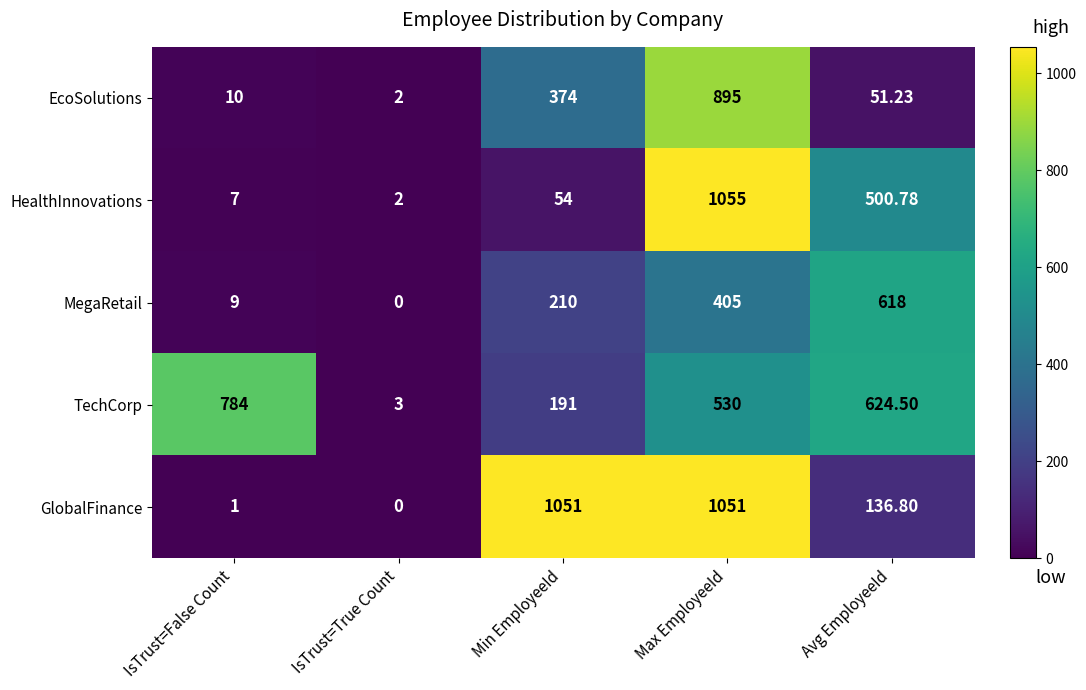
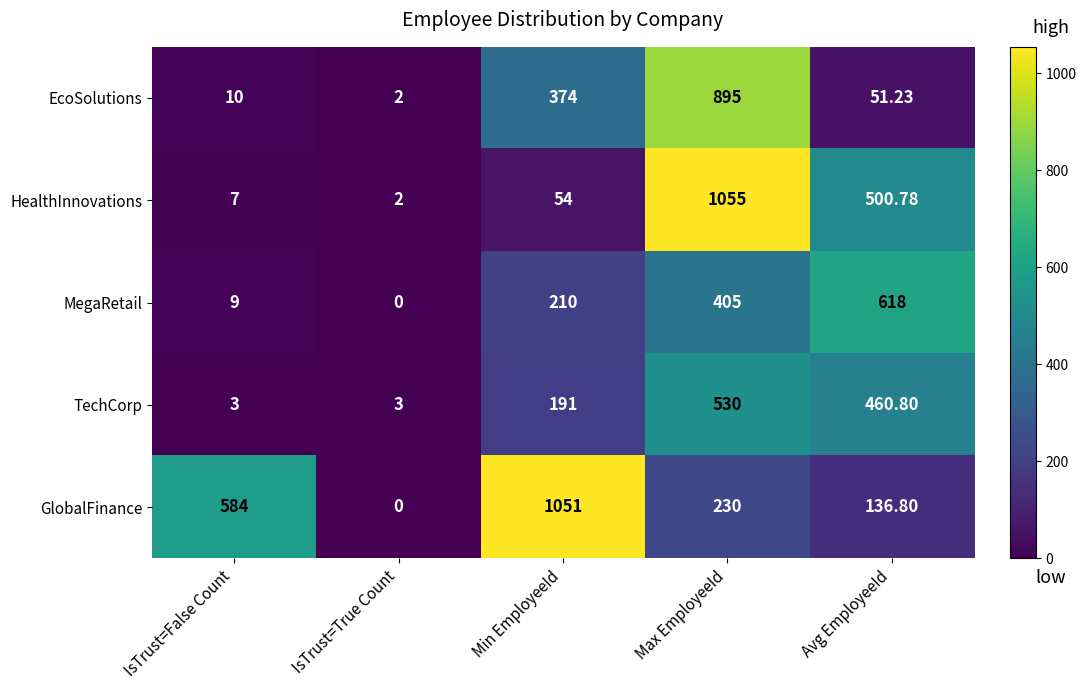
  {
    "EcoSolutions": {
      "IsTrust=False Count": 10,
      "IsTrust=True Count": 2,
      "Min EmployeeId": 374,
      "Max EmployeeId": 895,
      "Avg EmployeeId": 51.23
    },
    "HealthInnovations": {
      "IsTrust=False Count": 7,
      "IsTrust=True Count": 2,
      "Min EmployeeId": 54,
      "Max EmployeeId": 1055,
      "Avg EmployeeId": 500.78
    },
    "MegaRetail": {
      "IsTrust=False Count": 9,
      "IsTrust=True Count": 0,
      "Min EmployeeId": 210,
      "Max EmployeeId": 405,
      "Avg EmployeeId": 618
    },
    "TechCorp": {
-     "IsTrust=False Count": 784,
+     "IsTrust=False Count": 3,
      "IsTrust=True Count": 3,
      "Min EmployeeId": 191,
      "Max EmployeeId": 530,
-     "Avg EmployeeId": 624.50
+     "Avg EmployeeId": 460.80
    },
    "GlobalFinance": {
-     "IsTrust=False Count": 1,
+     "IsTrust=False Count": 584,
      "IsTrust=True Count": 0,
      "Min EmployeeId": 1051,
-     "Max EmployeeId": 1051,
+     "Max EmployeeId": 230,
      "Avg EmployeeId": 136.80
    }
  }
